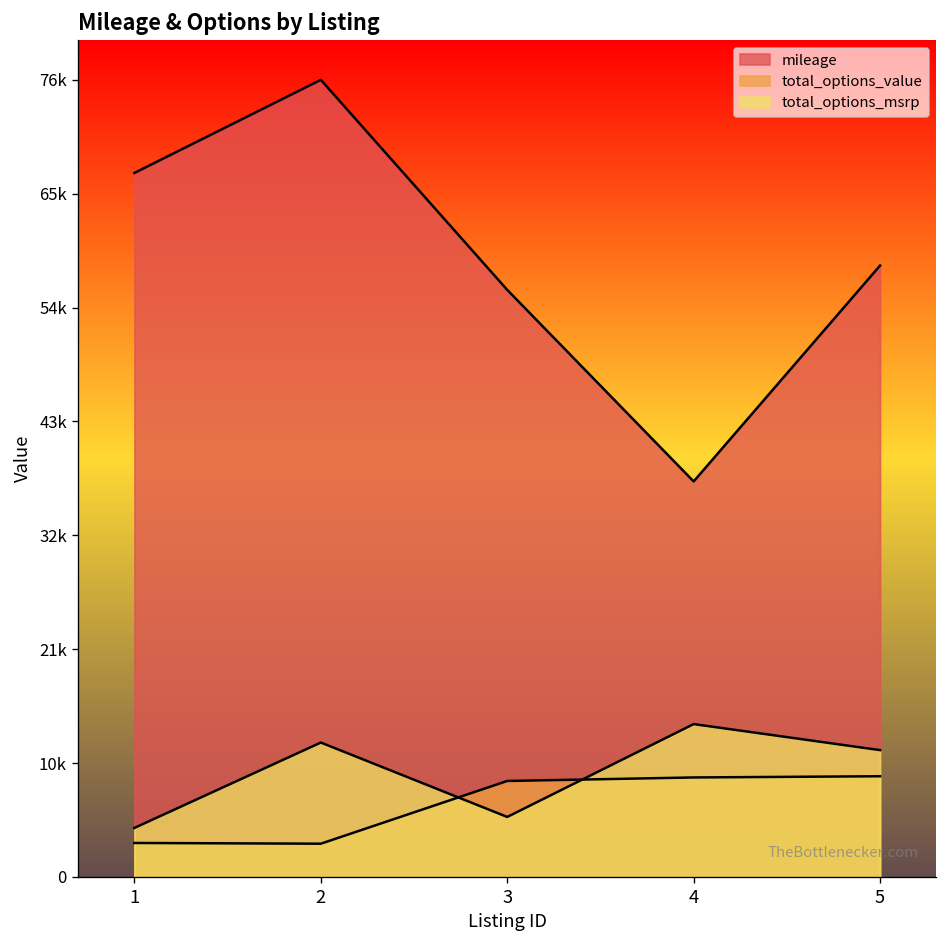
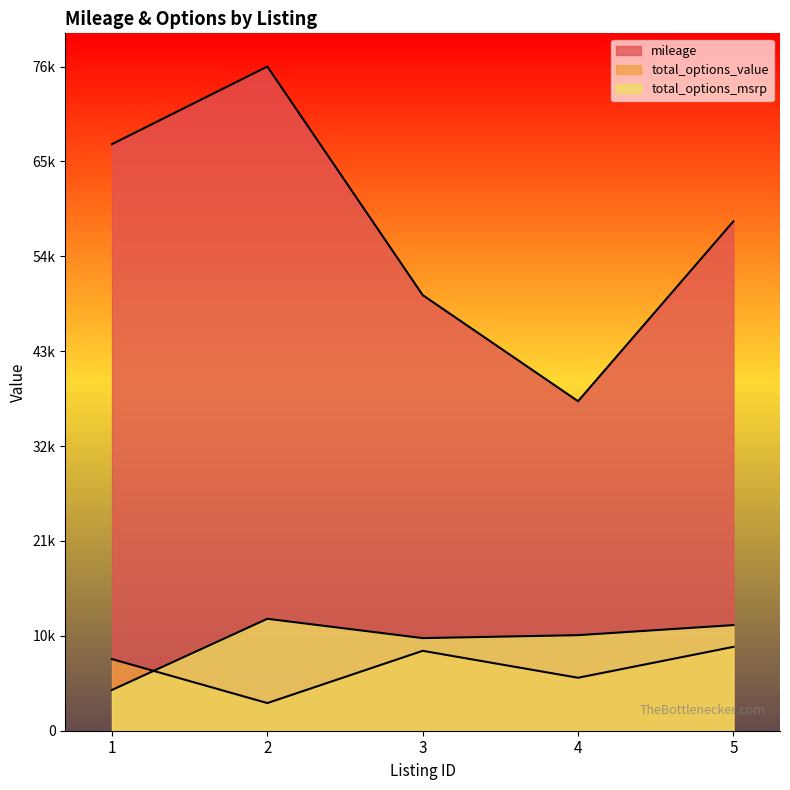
  {
    "mileage": {
      "1": 68000,
      "2": 77000,
-     "3": 57000,
+     "3": 50000,
      "4": 38000,
      "5": 59000
    },
    "total_options_value": {
-     "1": 3000,
+     "1": 8000,
      "2": 3000,
      "3": 9000,
-     "4": 10000,
+     "4": 6000,
      "5": 10000
    },
    "total_options_msrp": {
      "1": 5000,
      "2": 13000,
-     "3": 6000,
-     "4": 15000,
+     "3": 11000,
+     "4": 11000,
      "5": 12000
    }
  }
